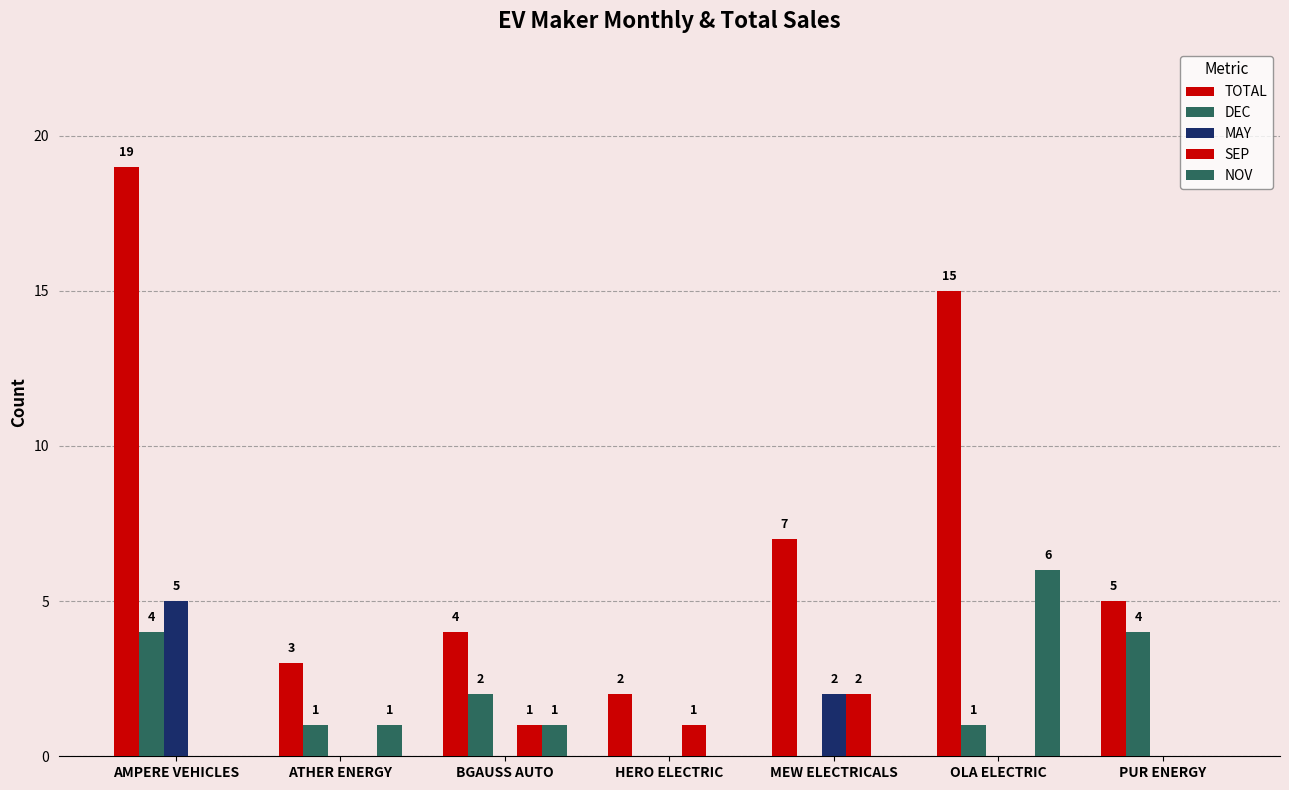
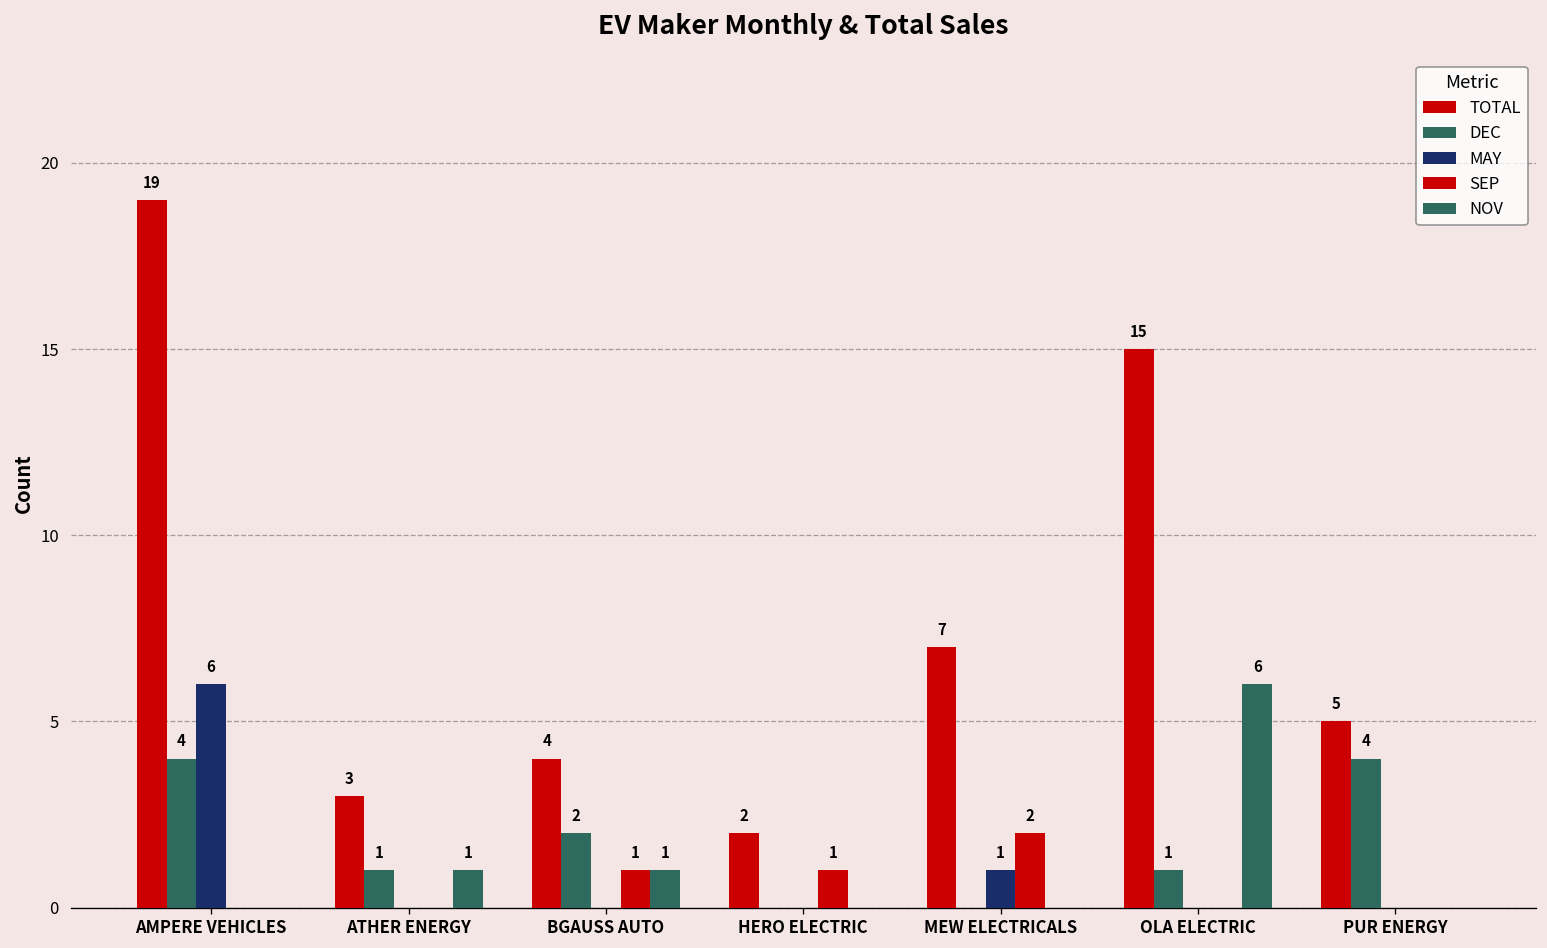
  {
    "MAY": {
-     "AMPERE VEHICLES": 5,
-     "MEW ELECTRICALS": 2
+     "AMPERE VEHICLES": 6,
+     "MEW ELECTRICALS": 1
    }
  }
